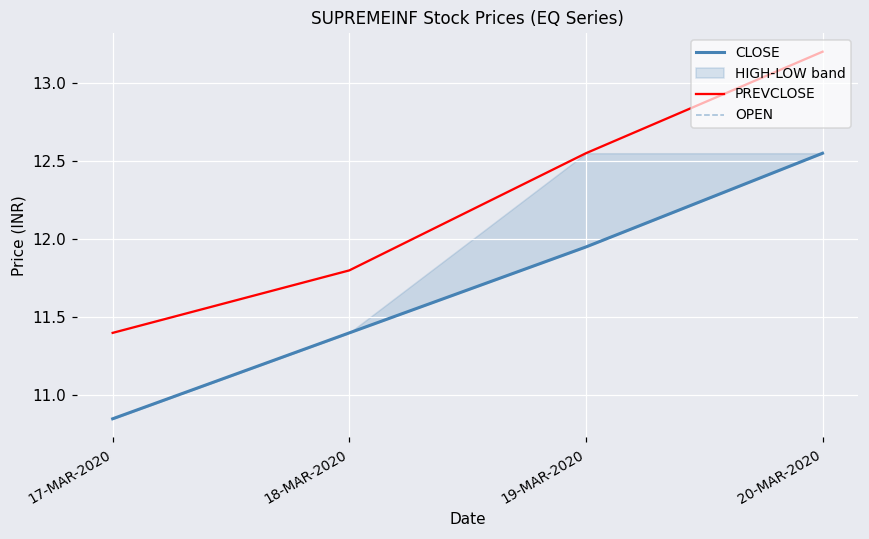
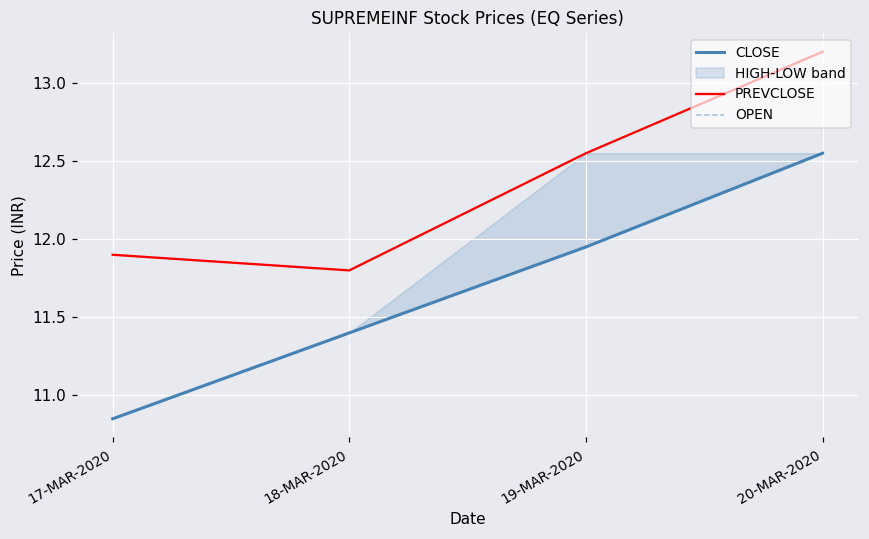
  {
    "PREVCLOSE": {
-     "17-MAR-2020": 11.4,
+     "17-MAR-2020": 11.9,
      "18-MAR-2020": 11.8
    }
  }
